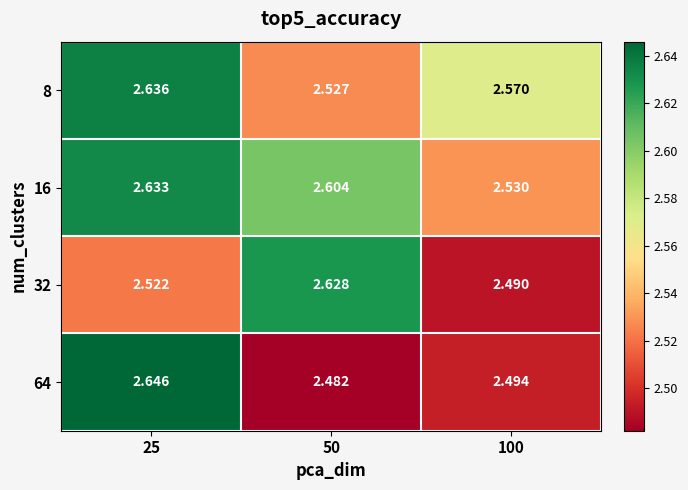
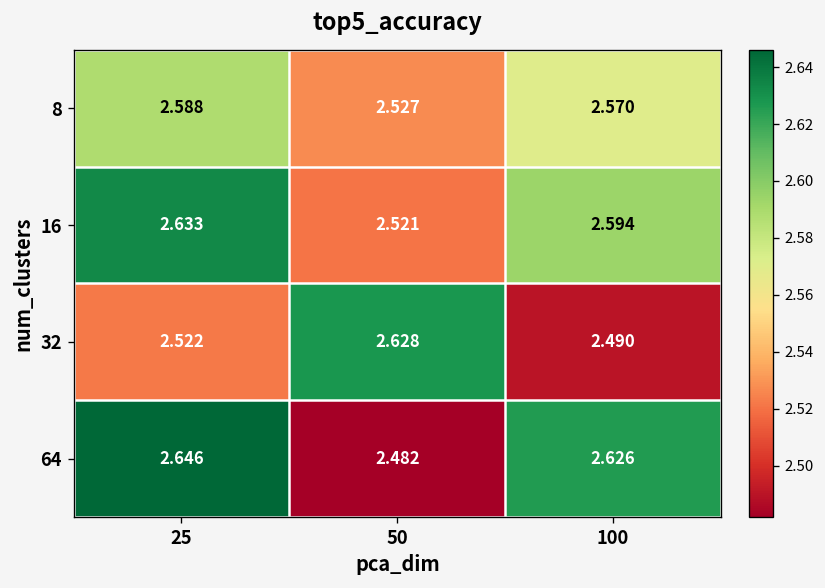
  {
    "8": {
-     "25": 2.636,
+     "25": 2.588,
      "50": 2.527,
      "100": 2.570
    },
    "16": {
      "25": 2.633,
-     "50": 2.604,
-     "100": 2.530
+     "50": 2.521,
+     "100": 2.594
    },
    "32": {
      "25": 2.522,
      "50": 2.628,
      "100": 2.490
    },
    "64": {
      "25": 2.646,
      "50": 2.482,
-     "100": 2.494
+     "100": 2.626
    }
  }
